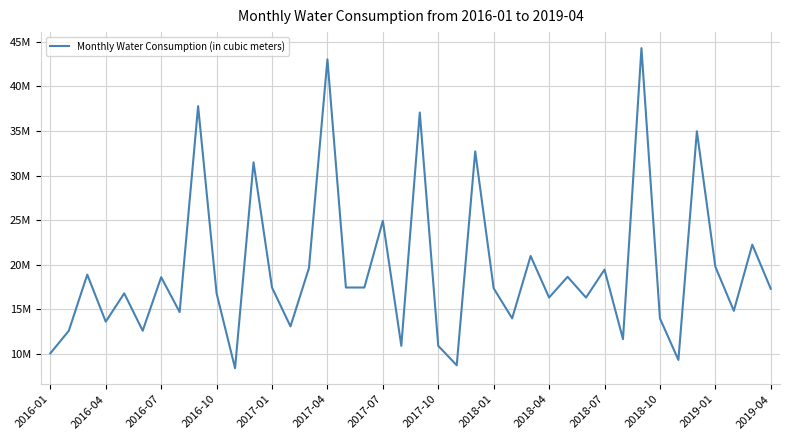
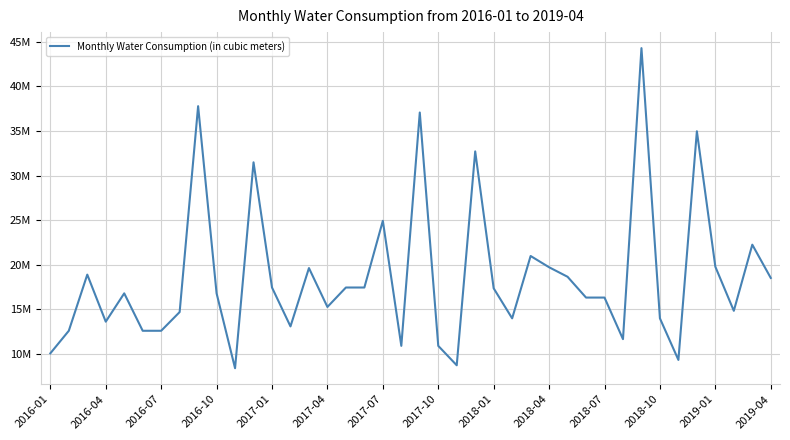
  {
    "2016-01": 10000000,
    "2016-04": 14000000,
-   "2016-07": 19000000,
+   "2016-07": 13000000,
    "2016-10": 17000000,
    "2017-01": 17000000,
-   "2017-04": 43000000,
+   "2017-04": 15000000,
    "2017-07": 25000000,
    "2017-10": 11000000,
    "2018-01": 17000000,
-   "2018-04": 16000000,
-   "2018-07": 19000000,
+   "2018-04": 20000000,
+   "2018-07": 16000000,
    "2018-10": 14000000,
    "2019-01": 20000000,
-   "2019-04": 17000000
+   "2019-04": 19000000
  }
